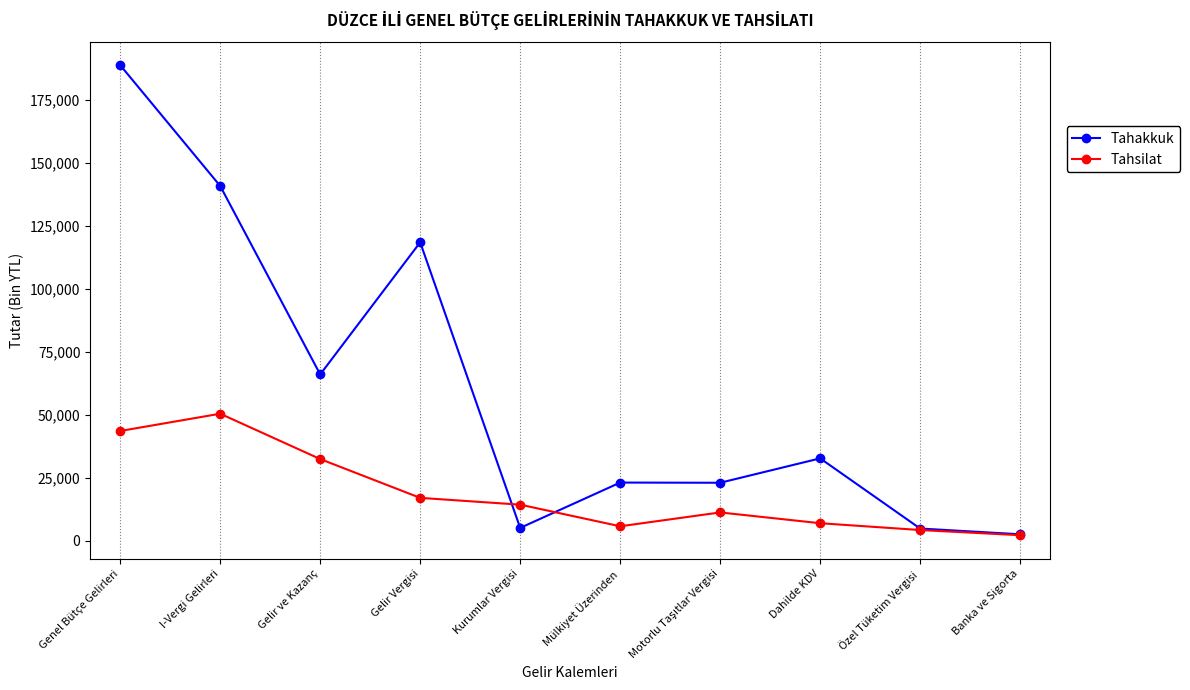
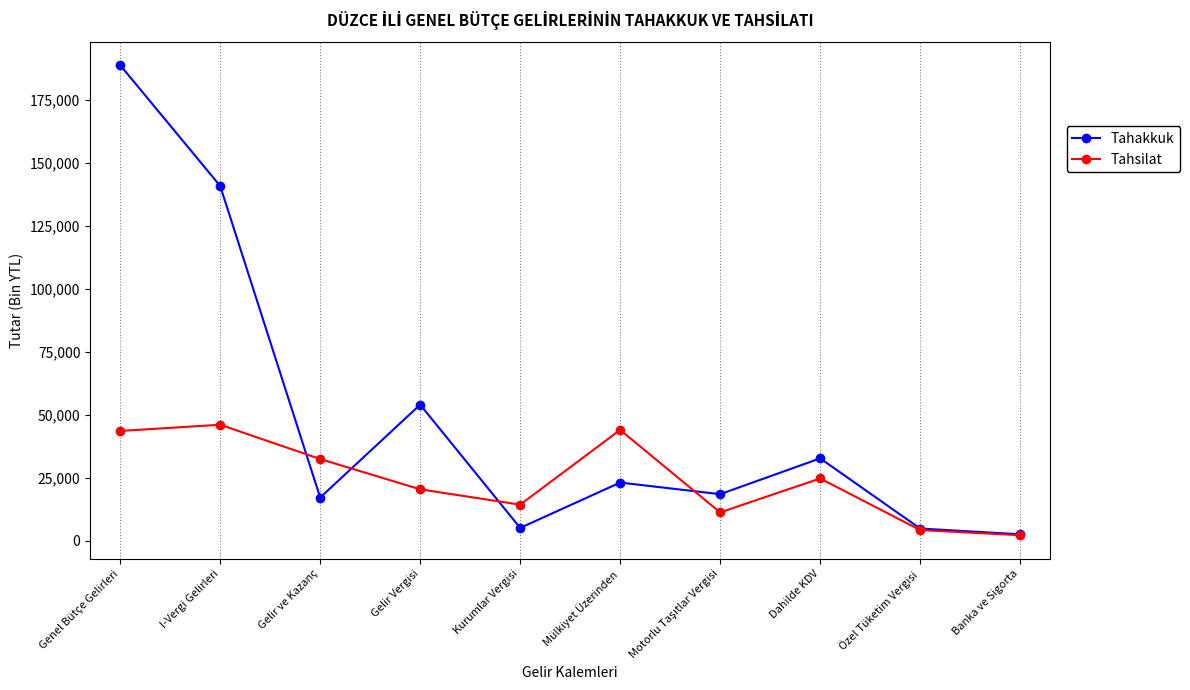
  {
    "Tahakkuk": {
      "Genel Bütçe Gelirleri": "189,000",
      "I-Vergi Gelirleri": "141,000",
-     "Gelir ve Kazanç": "66,000",
-     "Gelir Vergisi": "119,000",
+     "Gelir ve Kazanç": "17,000",
+     "Gelir Vergisi": "54,000",
      "Kurumlar Vergisi": "5,000",
      "Mülkiyet Üzerinden": "23,000",
-     "Motorlu Taşıtlar Vergisi": "23,000",
+     "Motorlu Taşıtlar Vergisi": "19,000",
      "Dahilde KDV": "33,000"
    },
    "Tahsilat": {
      "Genel Bütçe Gelirleri": "44,000",
-     "I-Vergi Gelirleri": "51,000",
+     "I-Vergi Gelirleri": "46,000",
      "Gelir ve Kazanç": "33,000",
-     "Gelir Vergisi": "17,000",
+     "Gelir Vergisi": "20,000",
      "Kurumlar Vergisi": "14,000",
-     "Mülkiyet Üzerinden": "6,000",
+     "Mülkiyet Üzerinden": "44,000",
      "Motorlu Taşıtlar Vergisi": "11,000",
-     "Dahilde KDV": "7,000"
+     "Dahilde KDV": "25,000"
    }
  }
